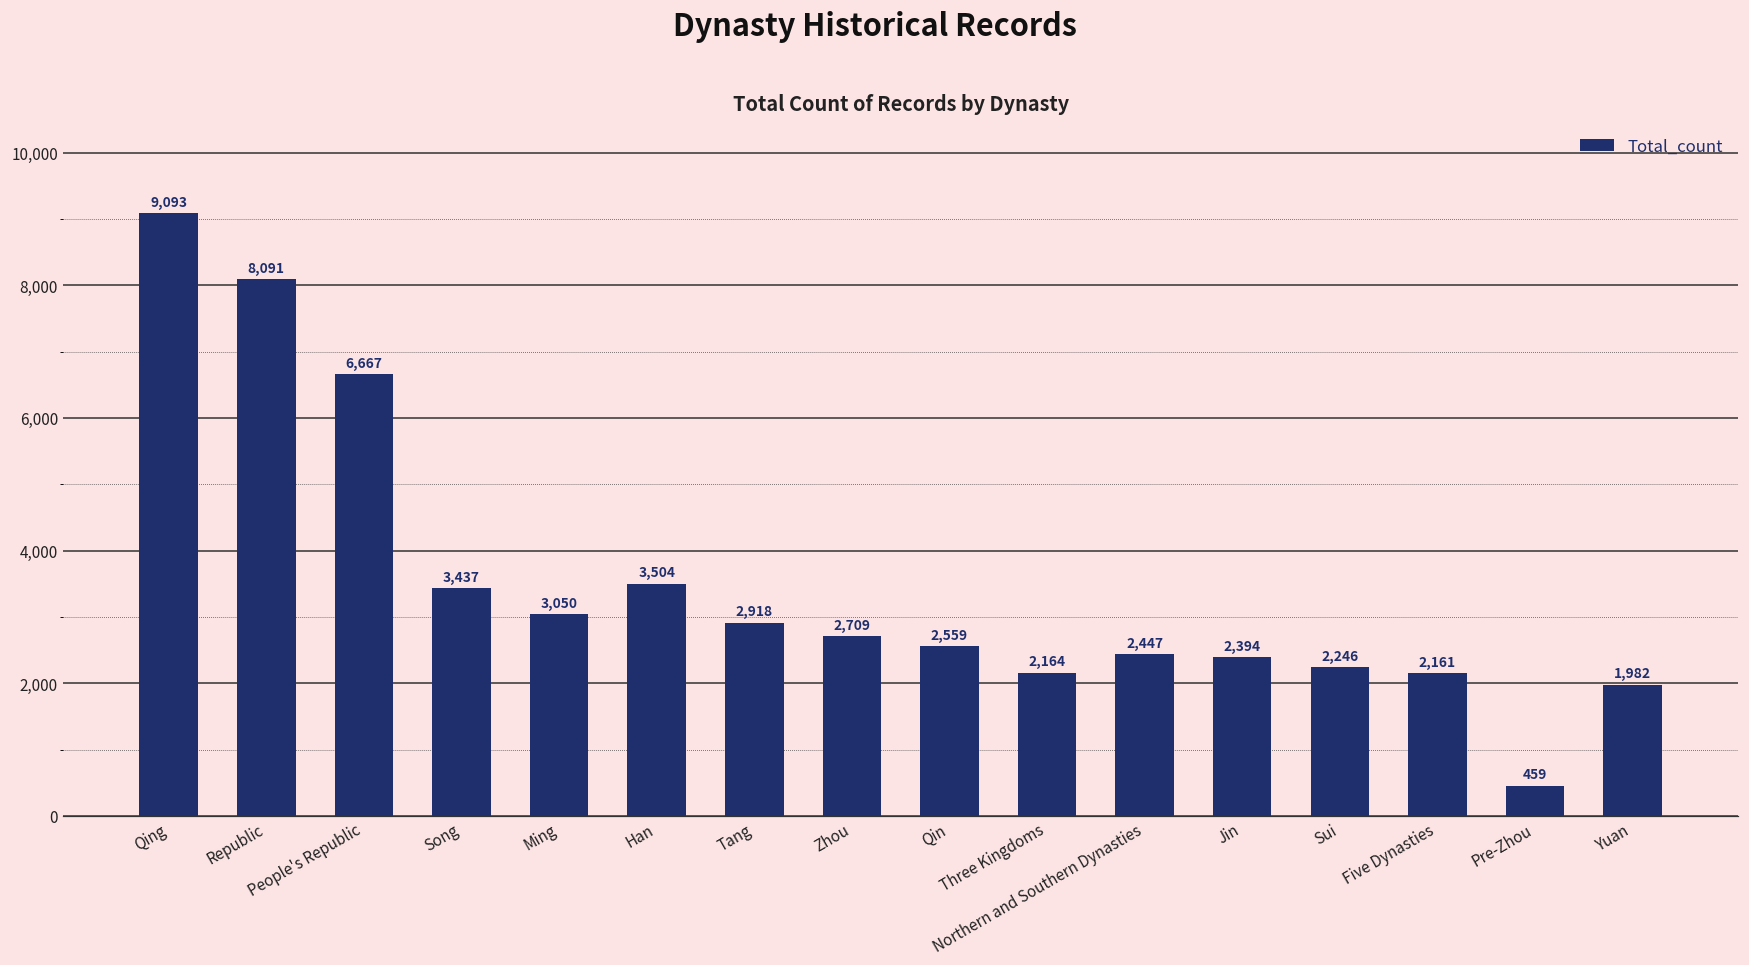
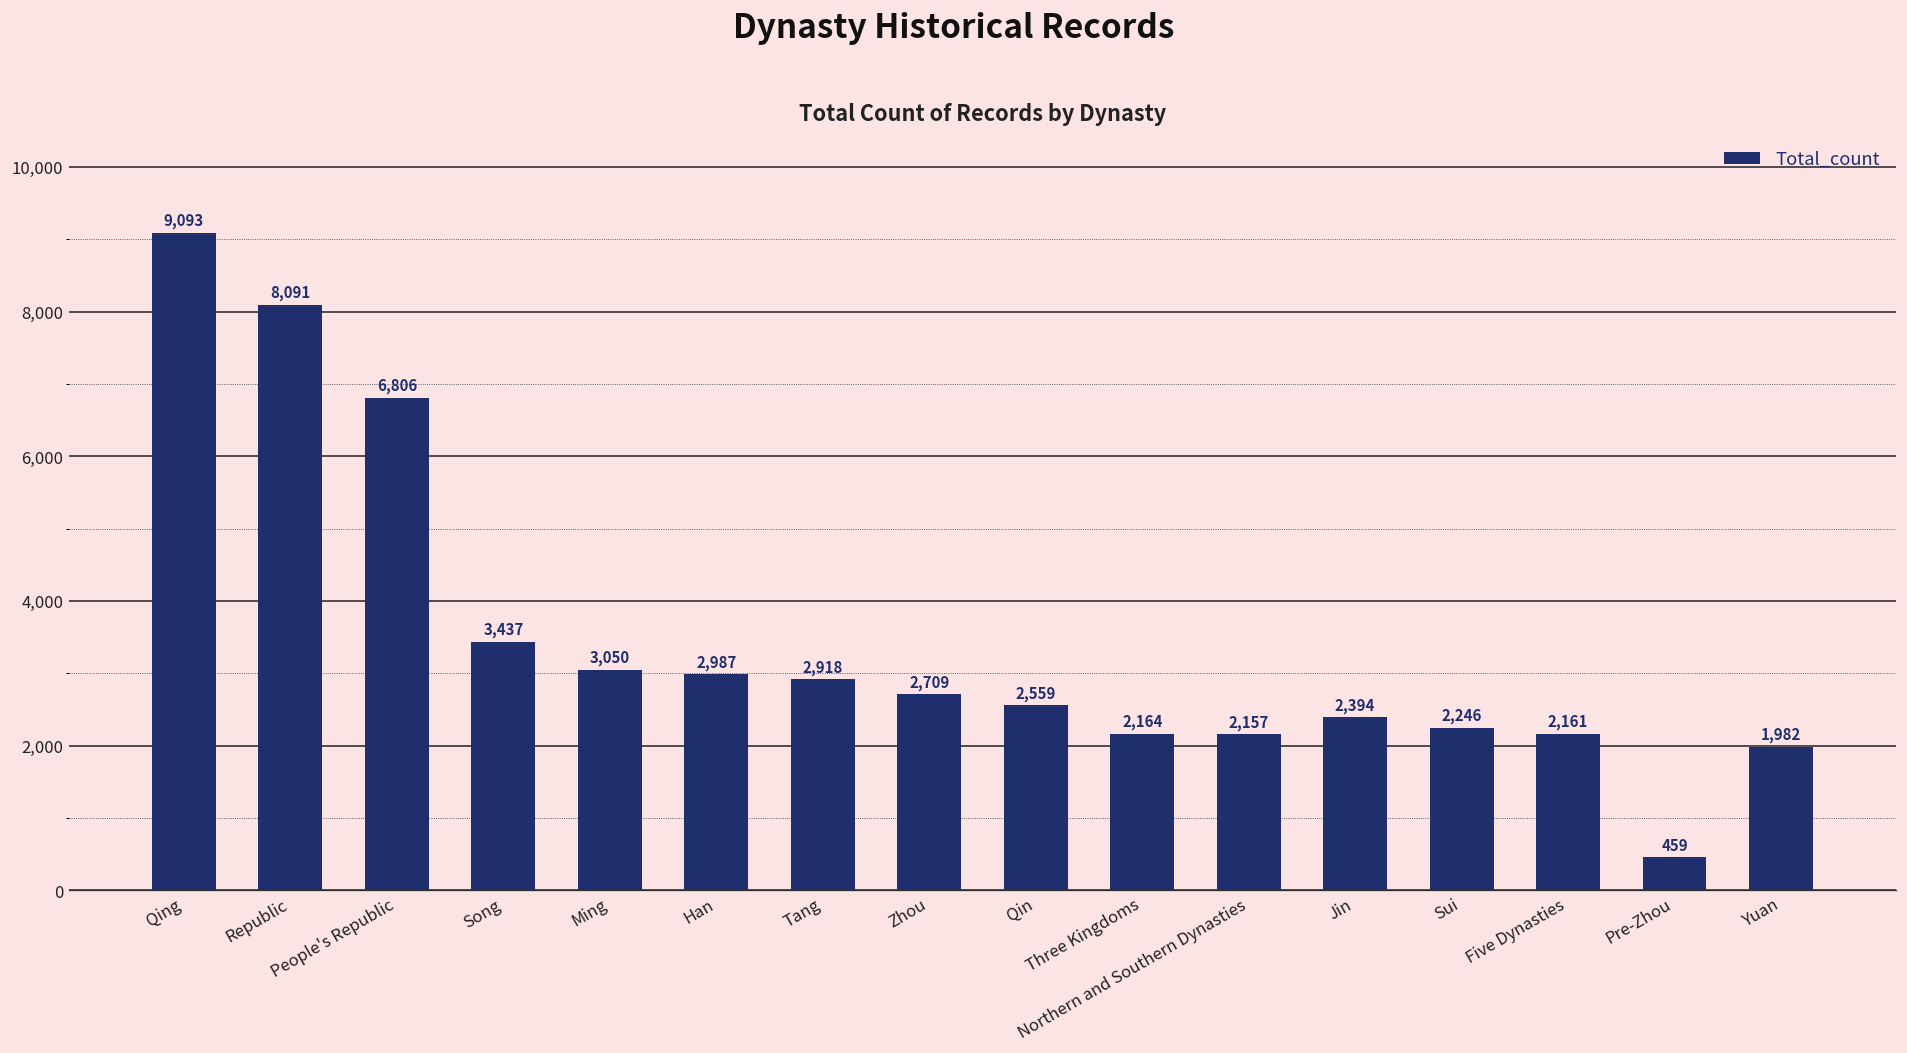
  {
    "Qing": "9,093",
    "Republic": "8,091",
-   "People's Republic": "6,667",
+   "People's Republic": "6,806",
    "Song": "3,437",
    "Ming": "3,050",
-   "Han": "3,504",
+   "Han": "2,987",
    "Tang": "2,918",
    "Zhou": "2,709",
    "Qin": "2,559",
    "Three Kingdoms": "2,164",
-   "Northern and Southern Dynasties": "2,447",
+   "Northern and Southern Dynasties": "2,157",
    "Jin": "2,394",
    "Sui": "2,246",
    "Five Dynasties": "2,161",
    "Pre-Zhou": "459",
    "Yuan": "1,982"
  }
